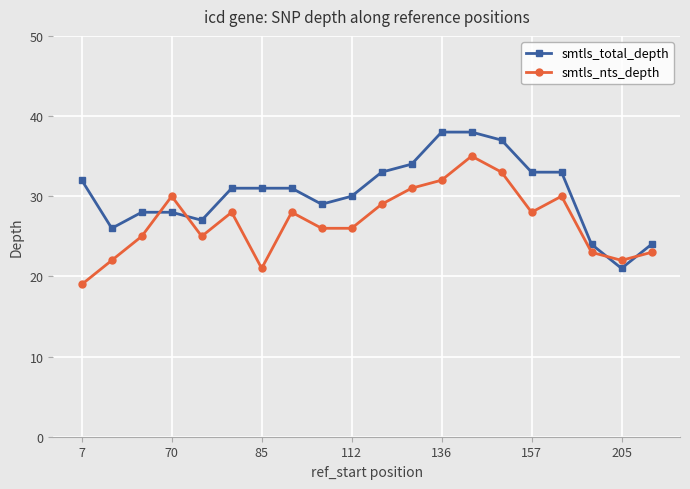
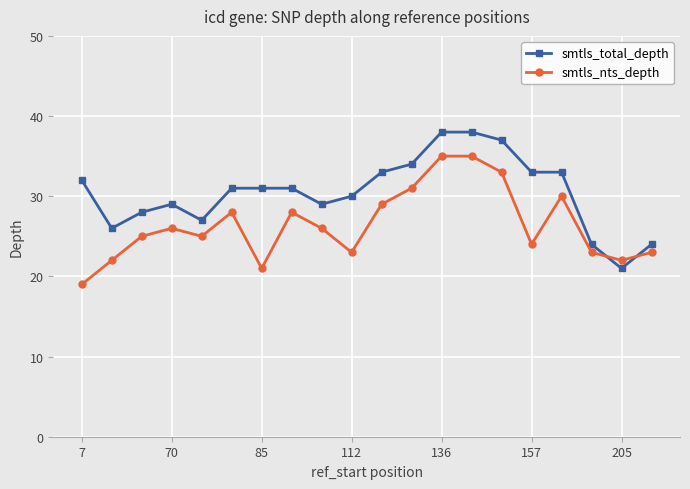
  {
    "smtls_total_depth": {
      "7": 32,
-     "70": 28,
+     "70": 29,
      "85": 31,
      "112": 30,
      "136": 38,
      "157": 33,
      "205": 21
    },
    "smtls_nts_depth": {
      "7": 19,
-     "70": 30,
+     "70": 26,
      "85": 21,
-     "112": 26,
-     "136": 32,
-     "157": 28,
+     "112": 23,
+     "136": 35,
+     "157": 24,
      "205": 22
    }
  }
